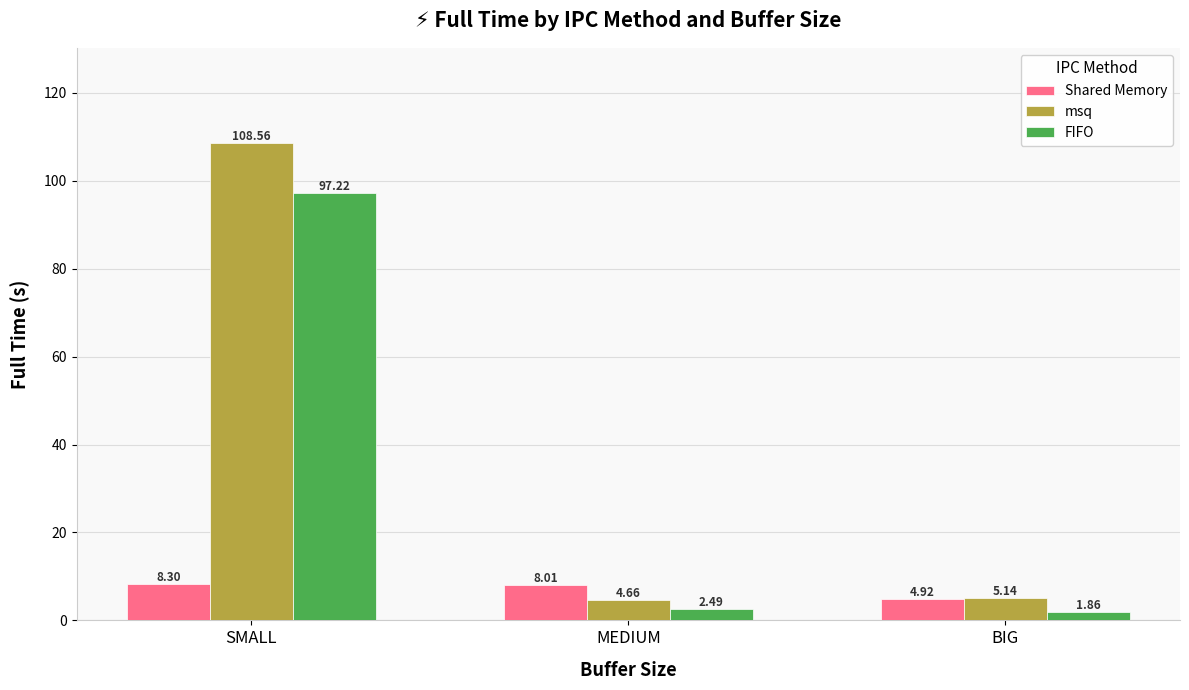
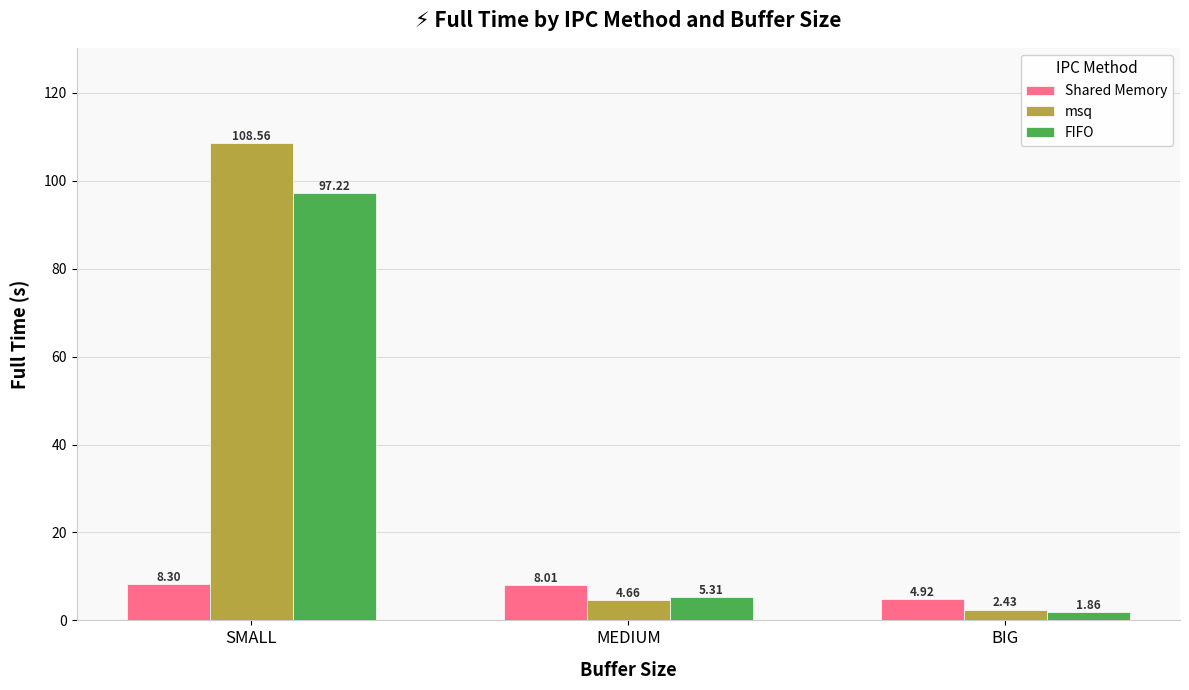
  {
    "Shared Memory": {
      "SMALL": 8.30,
      "MEDIUM": 8.01,
      "BIG": 4.92
    },
    "msq": {
      "SMALL": 108.56,
      "MEDIUM": 4.66,
-     "BIG": 5.14
+     "BIG": 2.43
    },
    "FIFO": {
      "SMALL": 97.22,
-     "MEDIUM": 2.49,
+     "MEDIUM": 5.31,
      "BIG": 1.86
    }
  }
